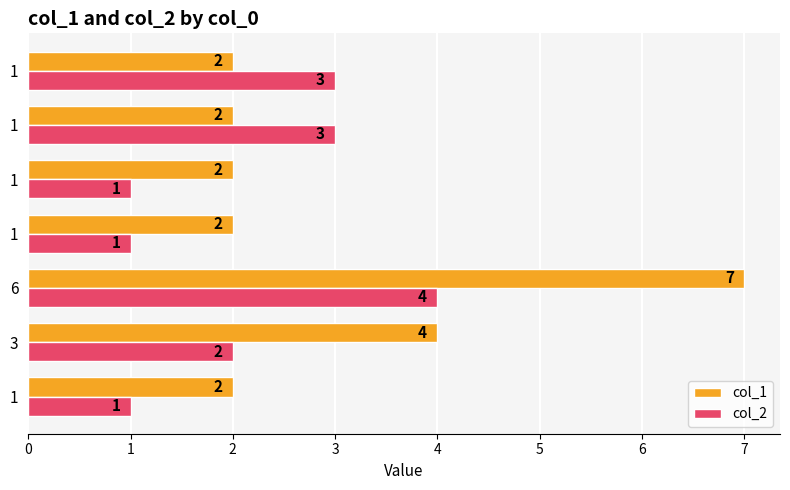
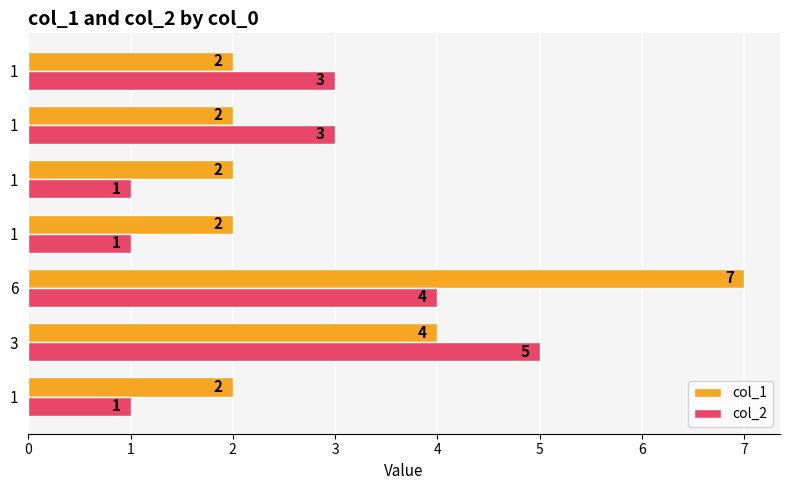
  {
    "col_1": {
      "6": 7,
      "3": 4
    },
    "col_2": {
      "6": 4,
-     "3": 2
+     "3": 5
    }
  }
